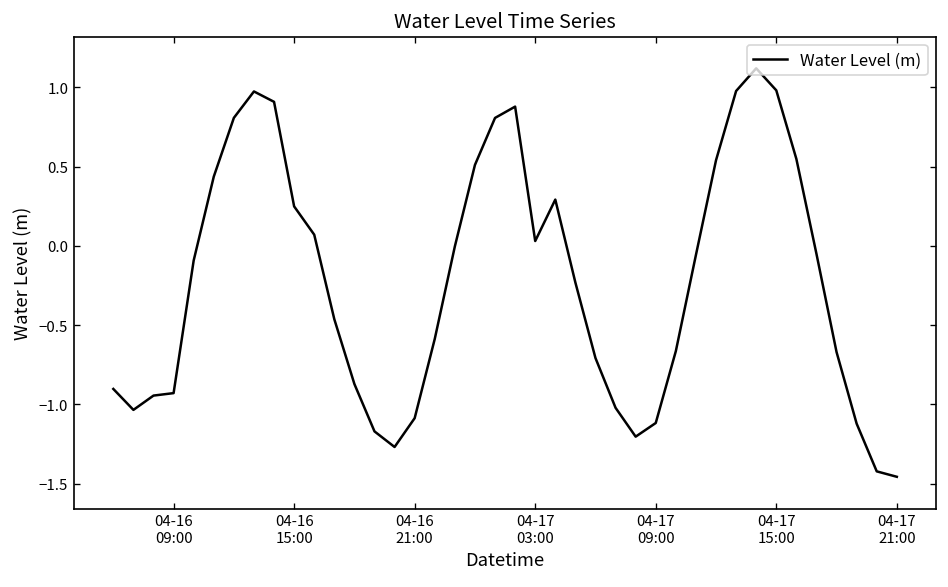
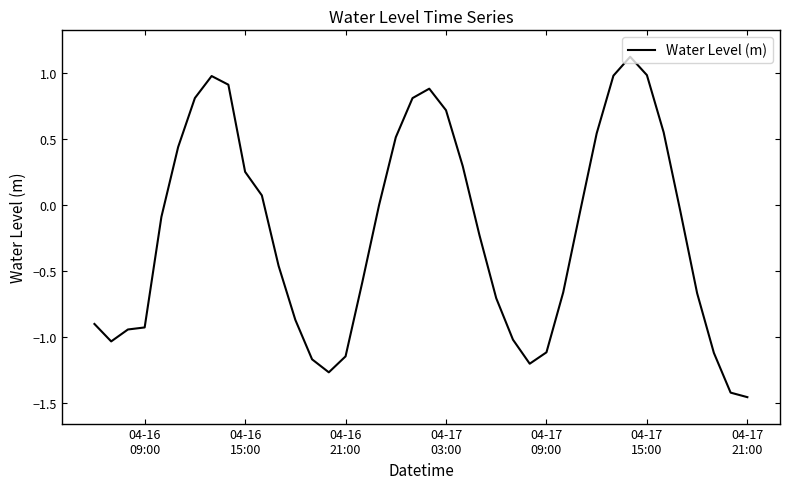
  {
    "04-16 09:00": -0.93,
    "04-16 15:00": 0.25,
-   "04-16 21:00": -1.09,
-   "04-17 03:00": 0.03,
+   "04-16 21:00": -1.15,
+   "04-17 03:00": 0.72,
    "04-17 09:00": -1.12,
    "04-17 15:00": 0.98,
    "04-17 21:00": -1.46
  }
